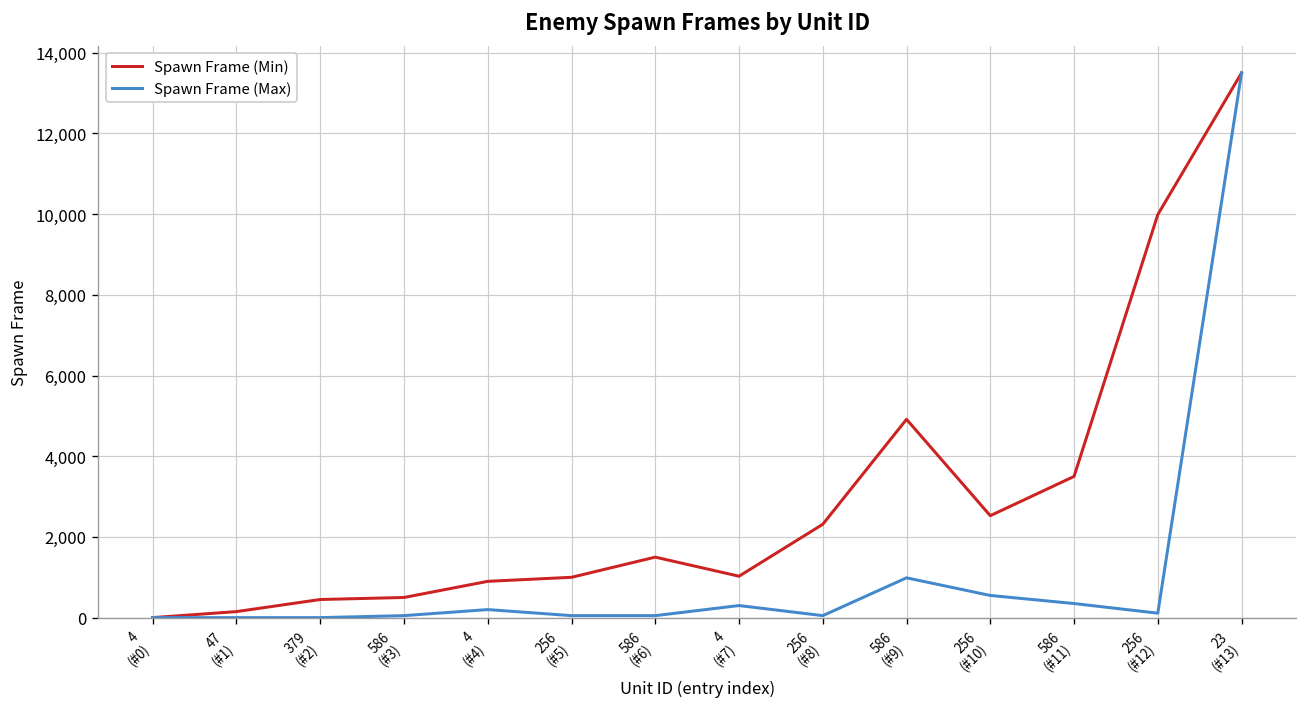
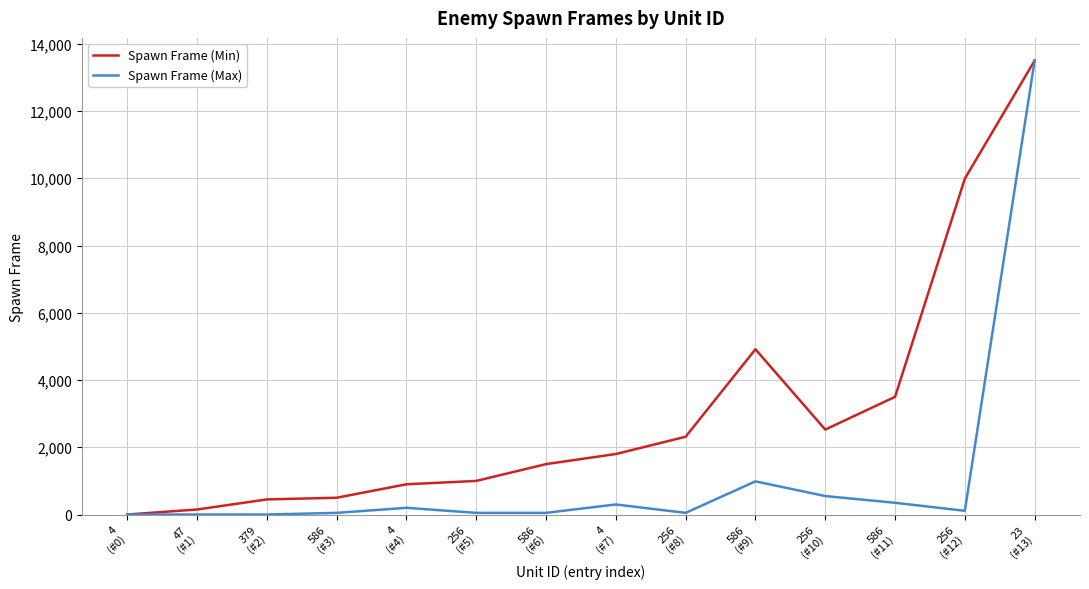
  {
    "Spawn Frame (Min)": {
      "47 (#1)": "200",
      "379 (#2)": "500",
      "586 (#3)": "500",
      "4 (#4)": "900",
      "256 (#5)": "1,000",
      "586 (#6)": "1,500",
-     "4 (#7)": "1,000",
+     "4 (#7)": "1,800",
      "256 (#8)": "2,300",
      "586 (#9)": "4,900",
      "256 (#10)": "2,500",
      "586 (#11)": "3,500",
      "256 (#12)": "10,000"
    },
    "Spawn Frame (Max)": {
      "47 (#1)": "0",
      "379 (#2)": "0",
      "586 (#3)": "100",
      "4 (#4)": "200",
      "256 (#5)": "100",
      "586 (#6)": "100",
      "4 (#7)": "300",
      "256 (#8)": "100",
      "586 (#9)": "1,000",
      "256 (#10)": "600",
      "586 (#11)": "400",
      "256 (#12)": "100"
    }
  }
